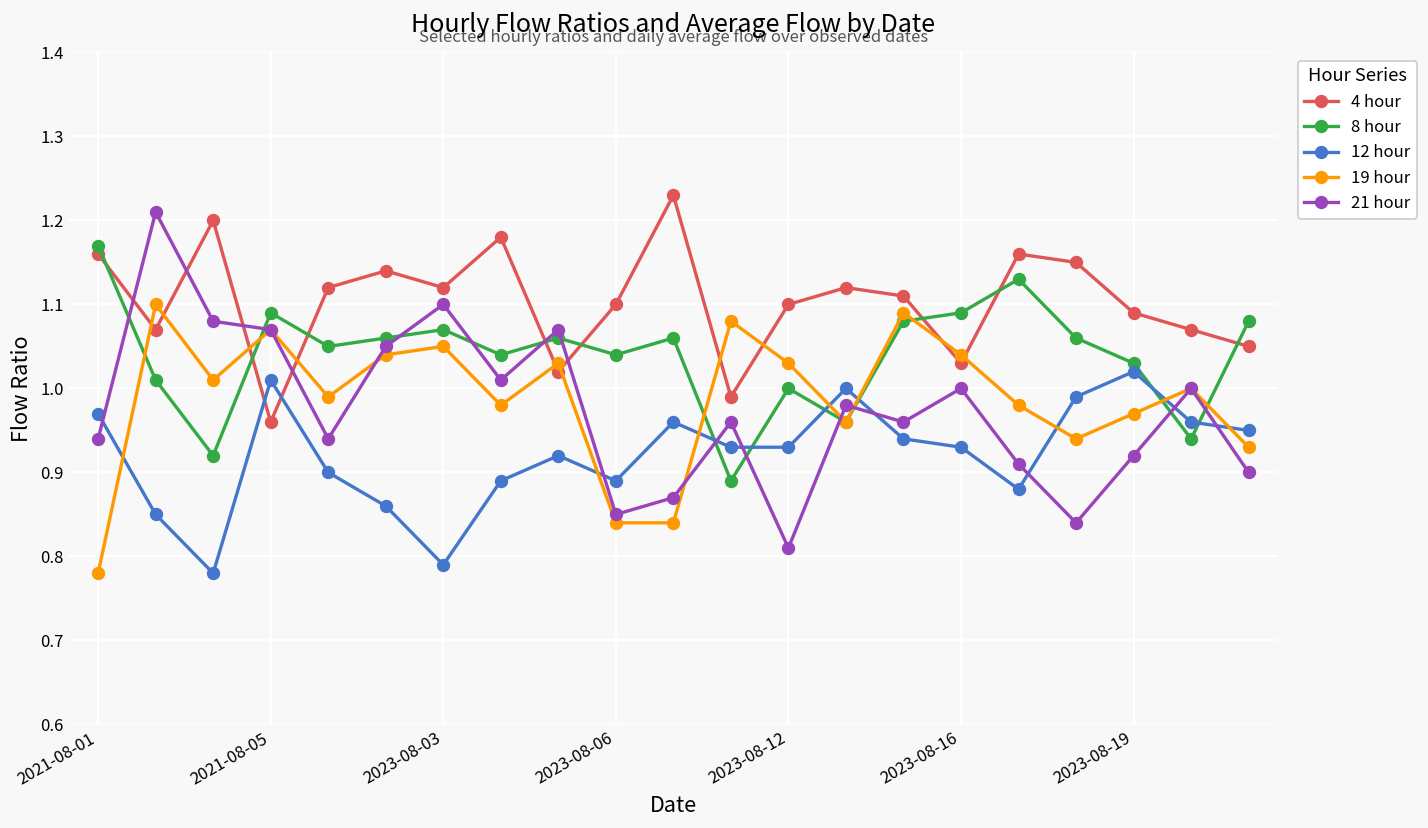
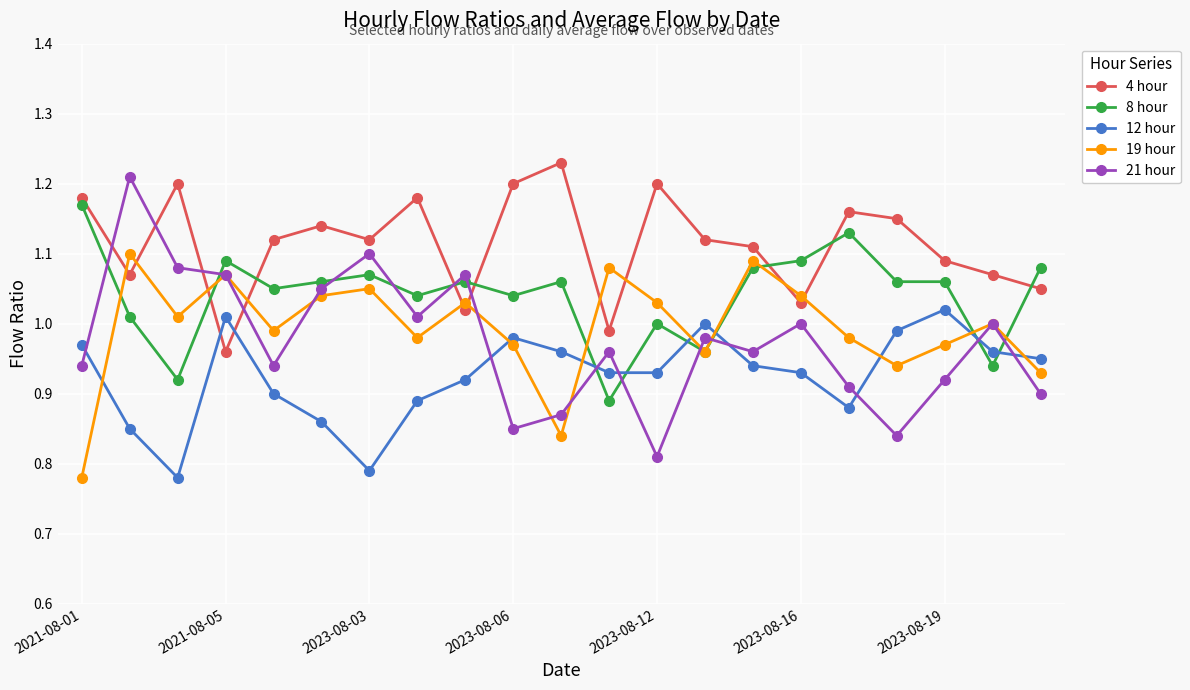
  {
    "4 hour": {
-     "2021-08-01": 1.16,
+     "2021-08-01": 1.18,
      "2021-08-05": 0.96,
      "2023-08-03": 1.12,
-     "2023-08-06": 1.1,
-     "2023-08-12": 1.1,
+     "2023-08-06": 1.2,
+     "2023-08-12": 1.2,
      "2023-08-16": 1.03,
      "2023-08-19": 1.09
    },
    "8 hour": {
      "2021-08-01": 1.17,
      "2021-08-05": 1.09,
      "2023-08-03": 1.07,
      "2023-08-06": 1.04,
      "2023-08-12": 1.00,
      "2023-08-16": 1.09,
-     "2023-08-19": 1.03
+     "2023-08-19": 1.06
    },
    "12 hour": {
      "2021-08-01": 0.97,
      "2021-08-05": 1.01,
      "2023-08-03": 0.79,
-     "2023-08-06": 0.89,
+     "2023-08-06": 0.98,
      "2023-08-12": 0.93,
      "2023-08-16": 0.93,
      "2023-08-19": 1.02
    },
    "19 hour": {
      "2021-08-01": 0.78,
      "2023-08-03": 1.05,
-     "2023-08-06": 0.84,
+     "2023-08-06": 0.97,
      "2023-08-12": 1.03,
      "2023-08-16": 1.04,
      "2023-08-19": 0.97
    },
    "21 hour": {
      "2021-08-01": 0.94,
      "2023-08-03": 1.10,
      "2023-08-06": 0.85,
      "2023-08-12": 0.81,
      "2023-08-16": 1.00,
      "2023-08-19": 0.92
    }
  }
